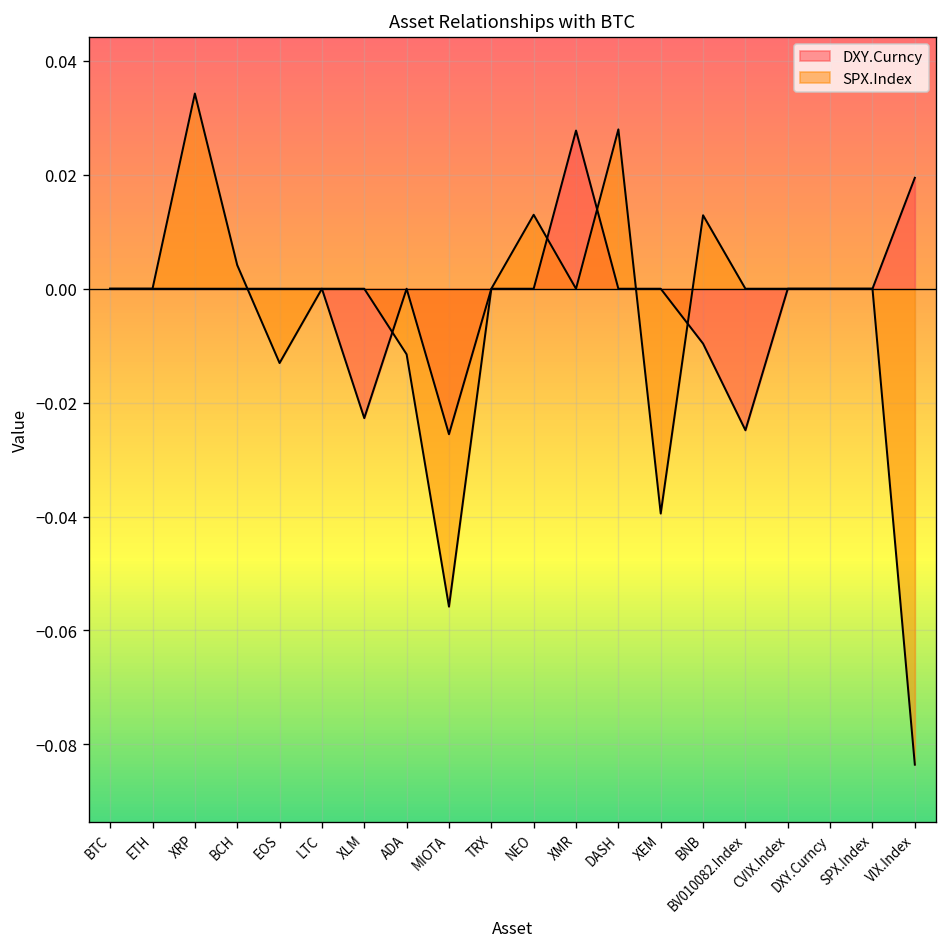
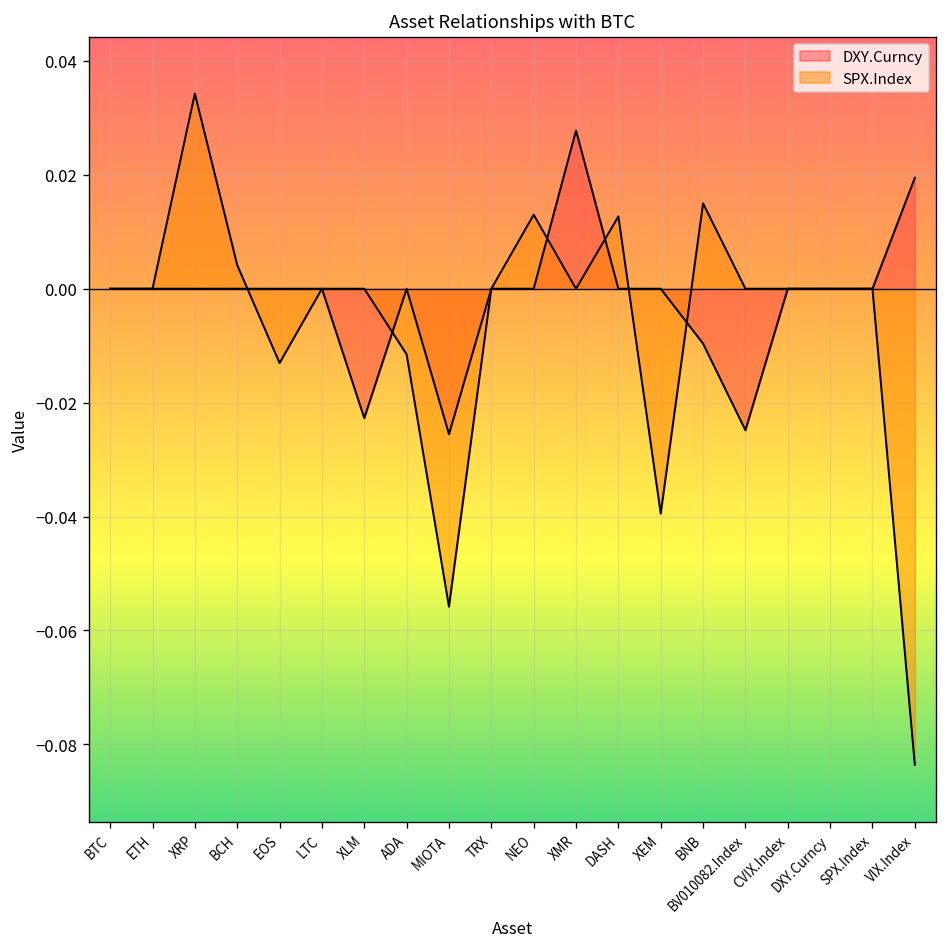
  {
    "SPX.Index": {
-     "DASH": 0.028,
-     "BNB": 0.013
+     "DASH": 0.013,
+     "BNB": 0.015
    }
  }
